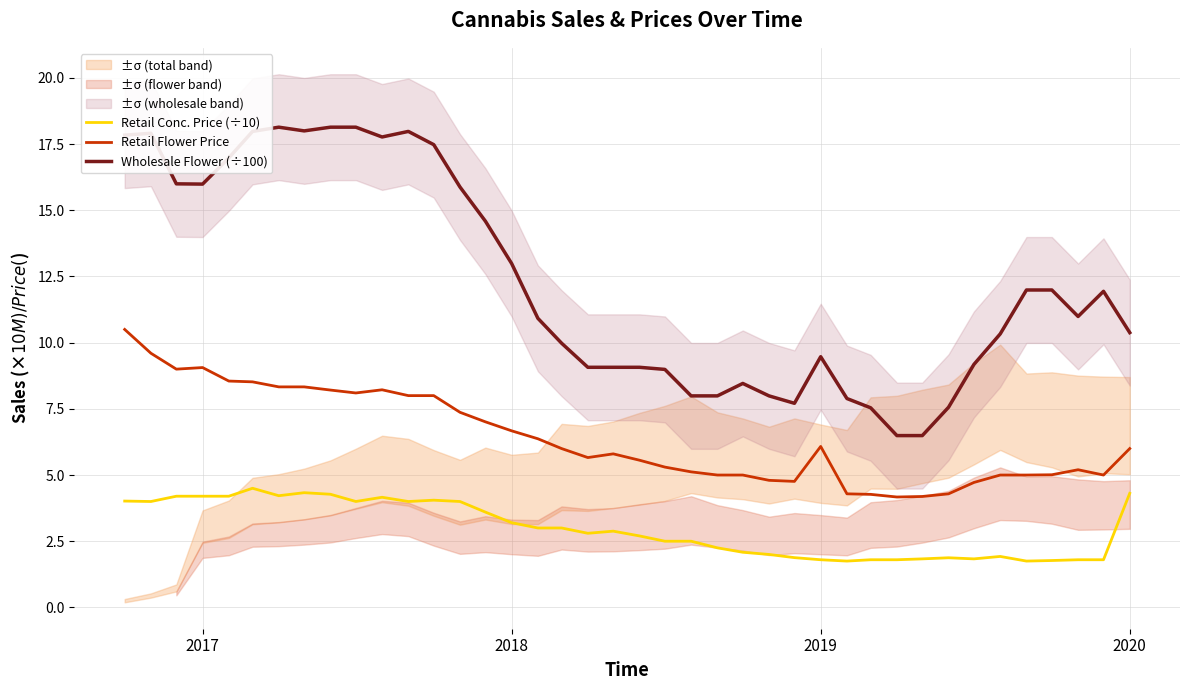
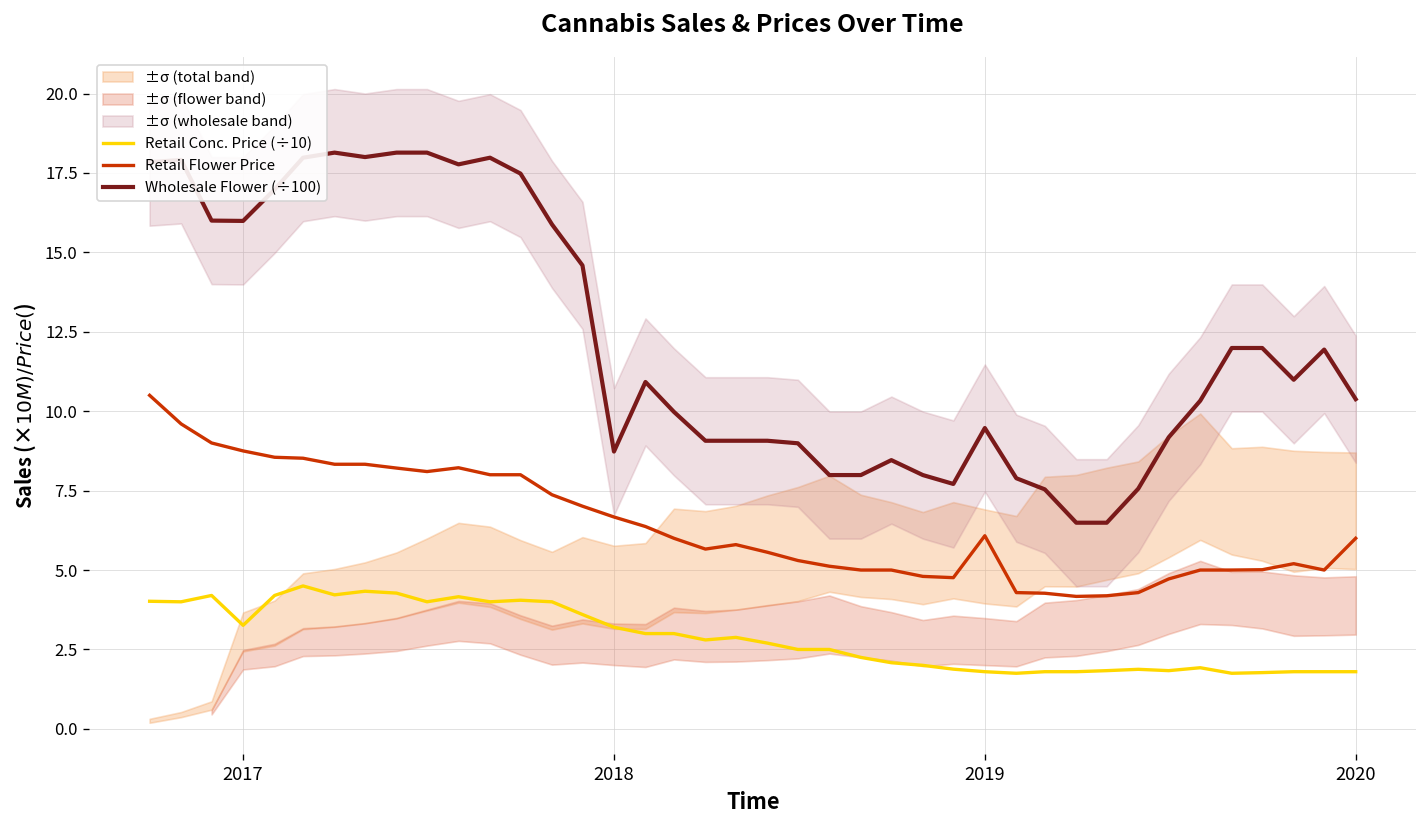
  {
    "Retail Conc. Price (÷10)": {
-     "2017": 4.2,
+     "2017": 3.3,
      "2018": 3.2,
      "2019": 1.8,
-     "2020": 4.3
+     "2020": 1.8
    },
    "Retail Flower Price": {
-     "2017": 9.1,
+     "2017": 8.8,
      "2018": 6.7,
      "2019": 6.1,
      "2020": 6.0
    },
    "Wholesale Flower (÷100)": {
      "2017": 16.0,
-     "2018": 13.0,
+     "2018": 8.7,
      "2019": 9.5,
      "2020": 10.4
    }
  }
